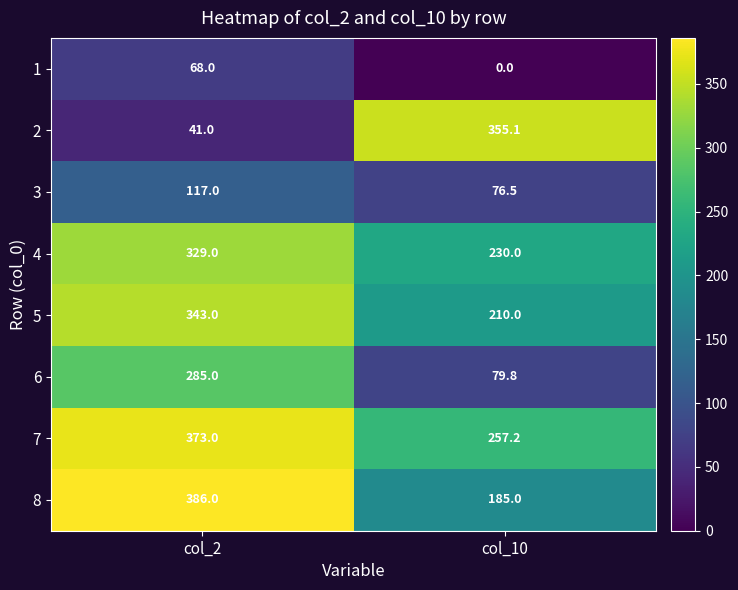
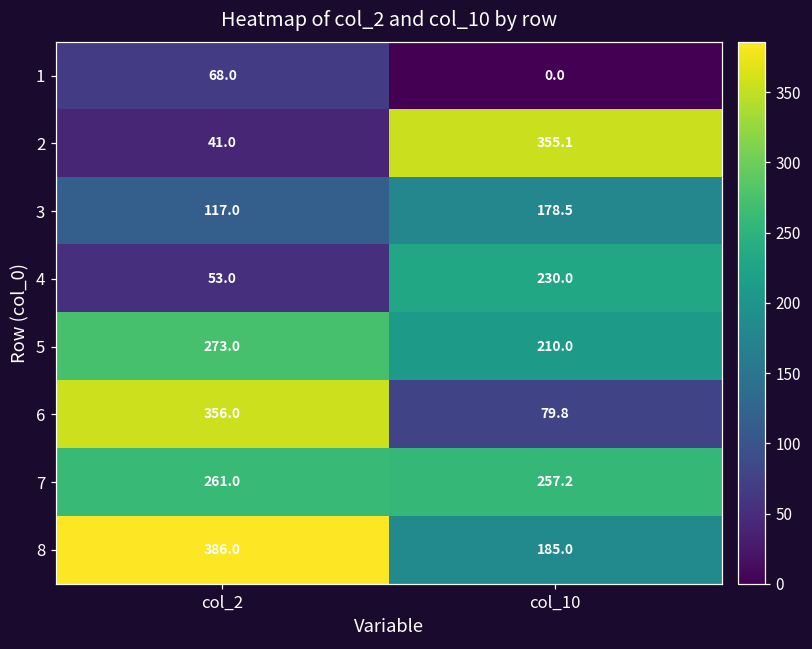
  {
    "1": {
      "col_2": 68.0,
      "col_10": 0.0
    },
    "2": {
      "col_2": 41.0,
      "col_10": 355.1
    },
    "3": {
      "col_2": 117.0,
-     "col_10": 76.5
+     "col_10": 178.5
    },
    "4": {
-     "col_2": 329.0,
+     "col_2": 53.0,
      "col_10": 230.0
    },
    "5": {
-     "col_2": 343.0,
+     "col_2": 273.0,
      "col_10": 210.0
    },
    "6": {
-     "col_2": 285.0,
+     "col_2": 356.0,
      "col_10": 79.8
    },
    "7": {
-     "col_2": 373.0,
+     "col_2": 261.0,
      "col_10": 257.2
    },
    "8": {
      "col_2": 386.0,
      "col_10": 185.0
    }
  }
